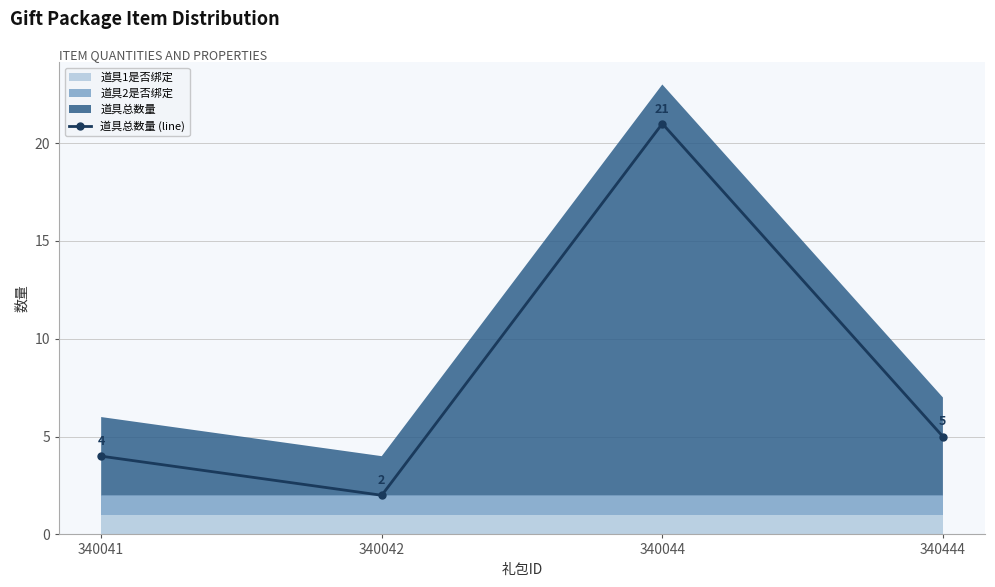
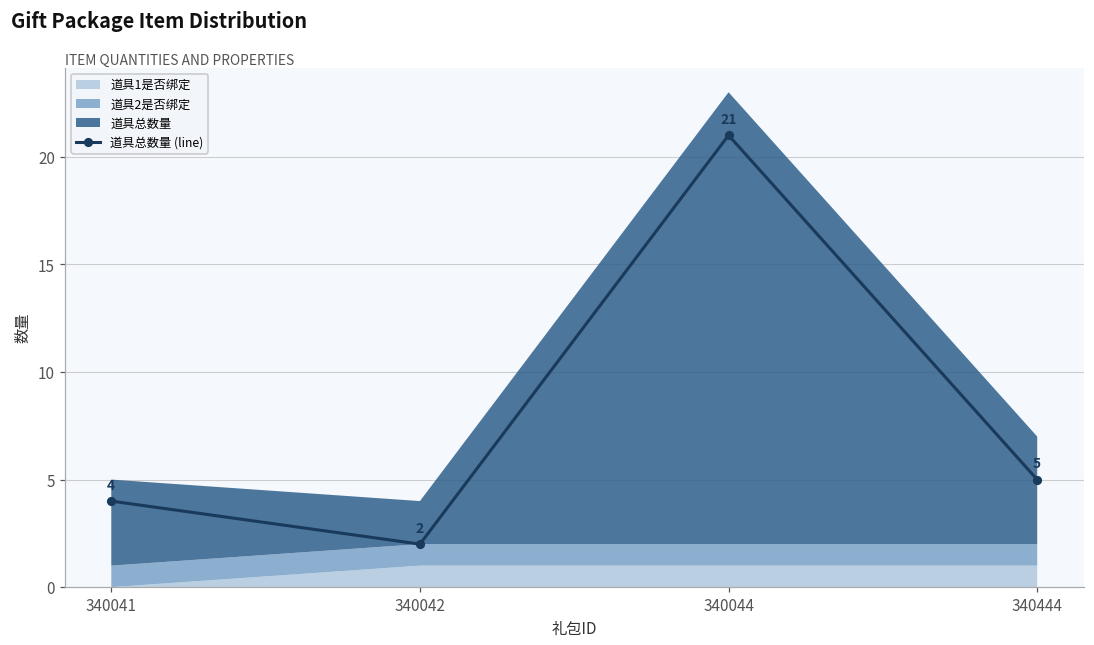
  {
    "道具1是否绑定": {
-     "340041": 1,
+     "340041": 0,
      "340042": 1,
      "340044": 1,
      "340444": 1
    },
    "道具总数量 (line)": {
      "340041": 4,
      "340044": 21,
      "340444": 5
    }
  }
